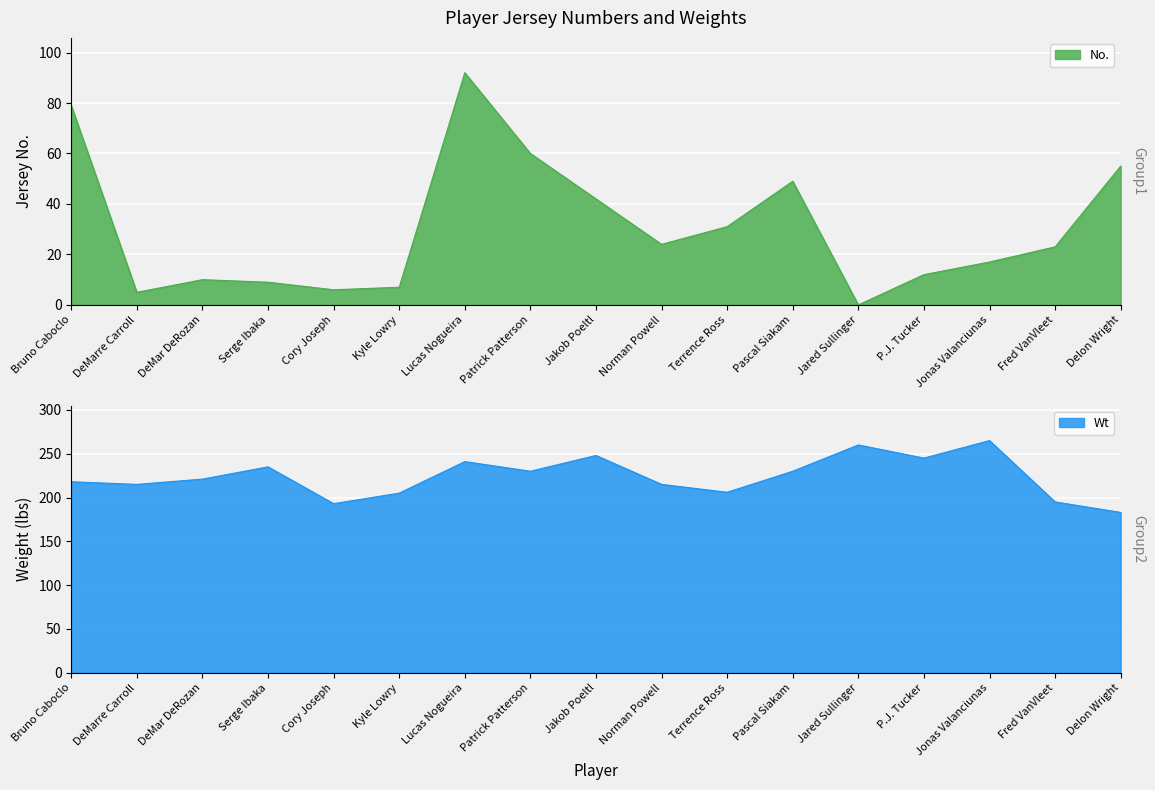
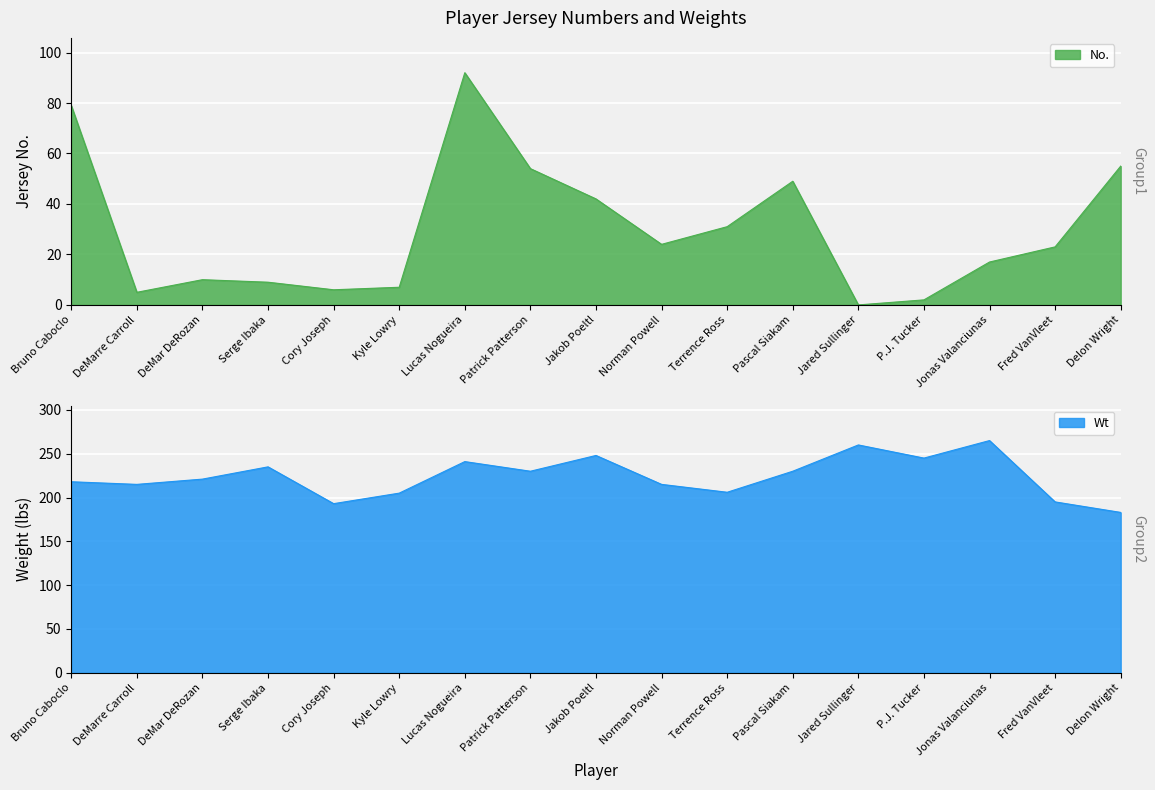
  {
    "Player Jersey Numbers and Weights": {
      "Bruno Caboclo": 79,
      "DeMarre Carroll": 5,
      "DeMar DeRozan": 10,
      "Serge Ibaka": 9,
      "Cory Joseph": 6,
      "Kyle Lowry": 7,
      "Lucas Nogueira": 92,
-     "Patrick Patterson": 60,
+     "Patrick Patterson": 54,
      "Jakob Poeltl": 42,
      "Norman Powell": 24,
      "Terrence Ross": 31,
      "Pascal Siakam": 49,
      "Jared Sullinger": 0,
-     "P.J. Tucker": 12,
+     "P.J. Tucker": 2,
      "Jonas Valanciunas": 17,
      "Fred VanVleet": 23,
      "Delon Wright": 55
    }
  }
